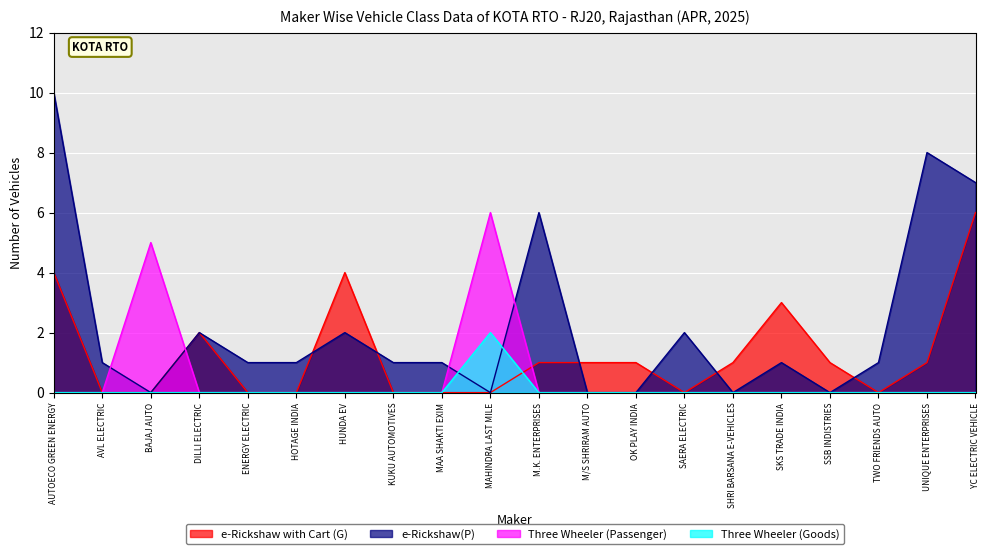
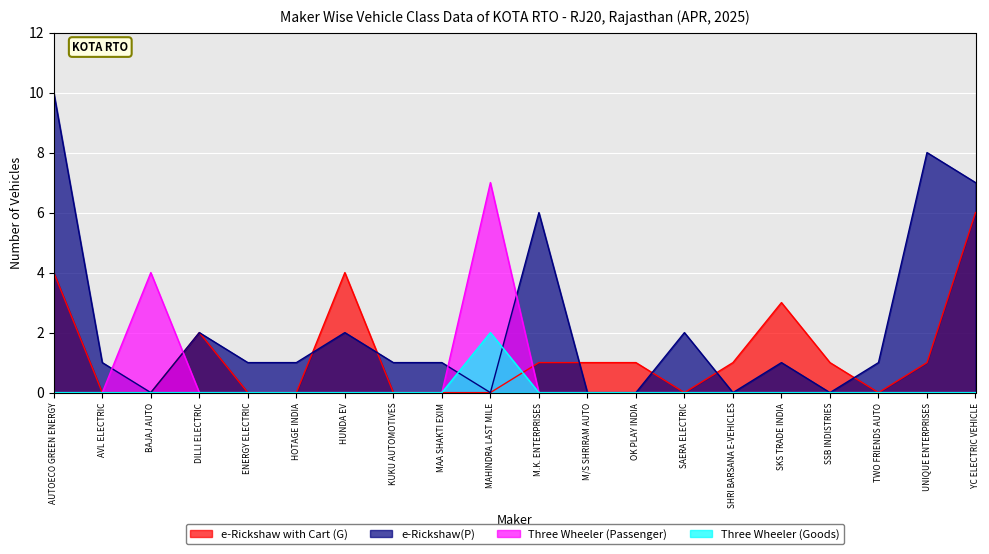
  {
    "e-Rickshaw with Cart (G)": {
      "AUTOECO GREEN ENERGY": 4,
      "HUNDA EV": 4,
      "M.K. ENTERPRISES": 1,
      "M/S SHRIRAM AUTO": 1,
      "OK PLAY INDIA": 1,
      "SHRI BARSANA E-VEHICLES": 1,
      "SKS TRADE INDIA": 3,
      "SSB INDISTRIES": 1,
      "UNIQUE ENTERPRISES": 1,
      "YC ELECTRIC VEHICLE": 6
    },
    "e-Rickshaw(P)": {
      "AUTOECO GREEN ENERGY": 10,
      "AVL ELECTRIC": 1,
      "ENERGY ELECTRIC": 1,
      "HOTAGE INDIA": 1,
      "HUNDA EV": 2,
      "KUKU AUTOMOTIVES": 1,
      "MAA SHAKTI EXIM": 1,
      "M.K. ENTERPRISES": 6,
      "SAERA ELECTRIC": 2,
      "SKS TRADE INDIA": 1,
      "TWO FRIENDS AUTO": 1,
      "UNIQUE ENTERPRISES": 8,
      "YC ELECTRIC VEHICLE": 7
    },
    "Three Wheeler (Passenger)": {
-     "BAJAJ AUTO": 5,
-     "MAHINDRA LAST MILE": 6
+     "BAJAJ AUTO": 4,
+     "MAHINDRA LAST MILE": 7
    },
    "Three Wheeler (Goods)": {
      "MAHINDRA LAST MILE": 2
    }
  }
